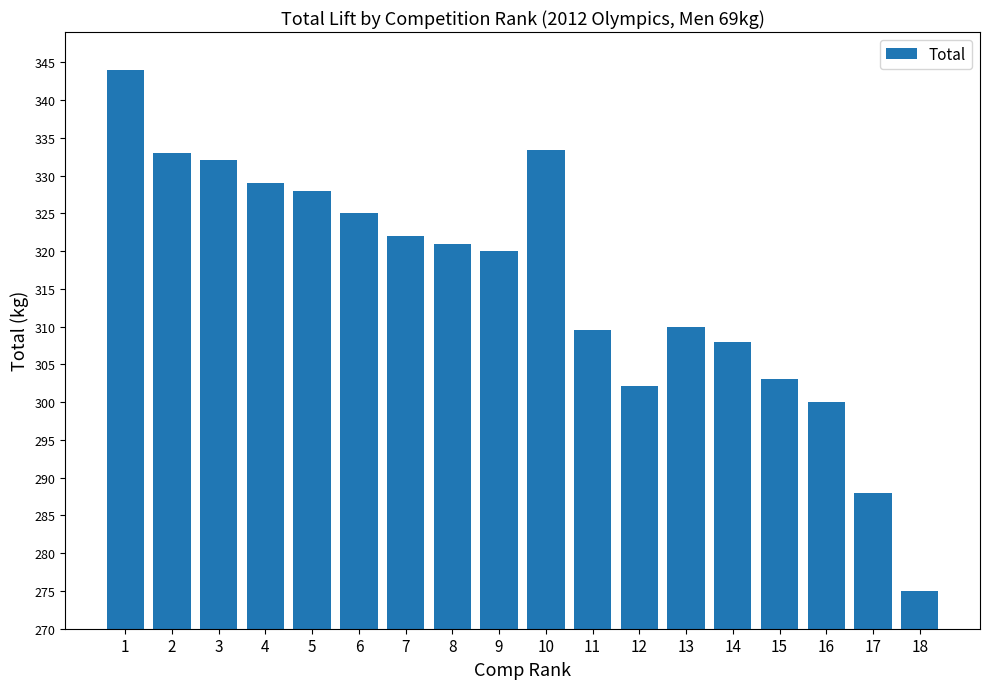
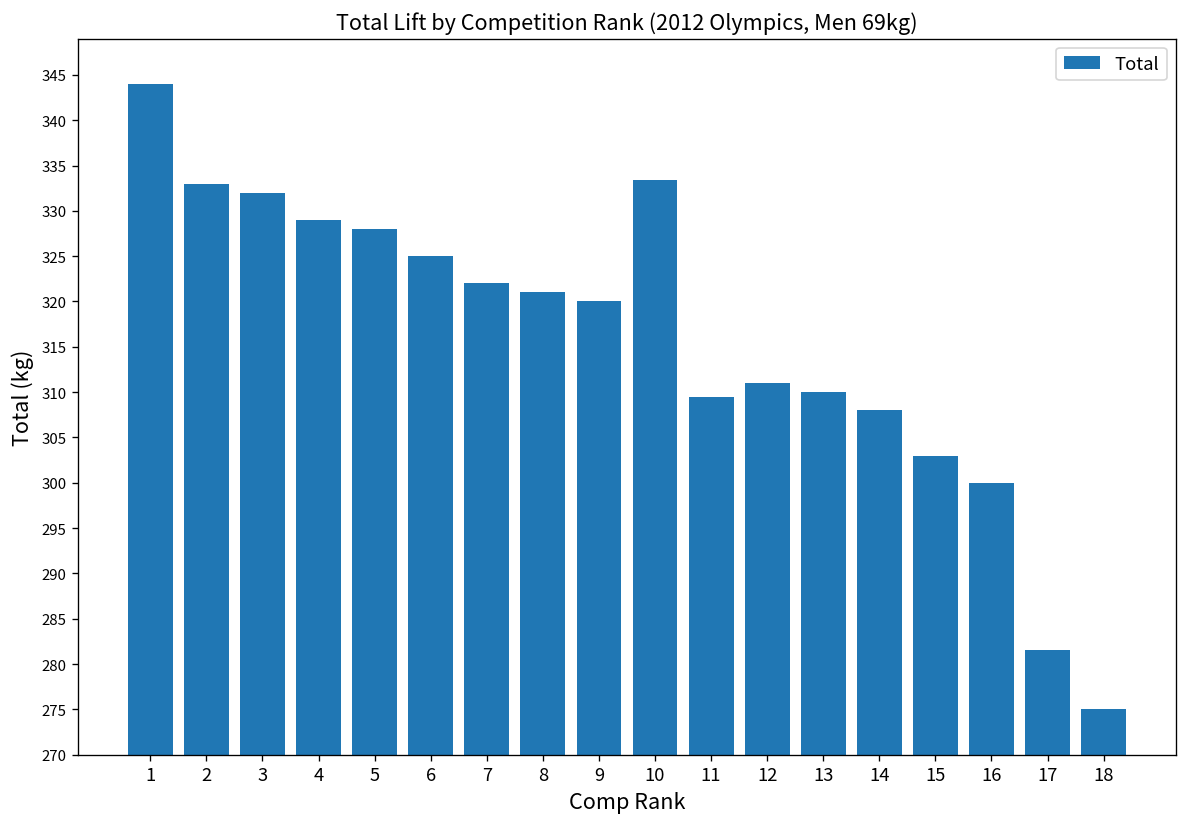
  {
    "1": 344,
    "2": 333,
    "3": 332,
    "4": 329,
    "5": 328,
    "6": 325,
    "7": 322,
    "8": 321,
    "9": 320,
    "10": 333,
    "11": 310,
-   "12": 302,
+   "12": 311,
    "13": 310,
    "14": 308,
    "15": 303,
    "16": 300,
-   "17": 288,
+   "17": 282,
    "18": 275
  }
